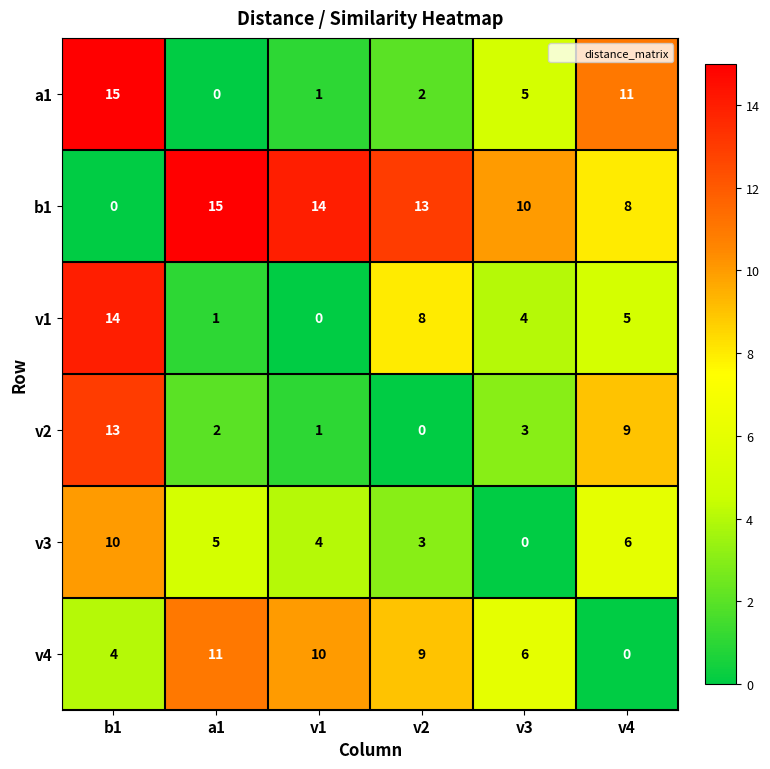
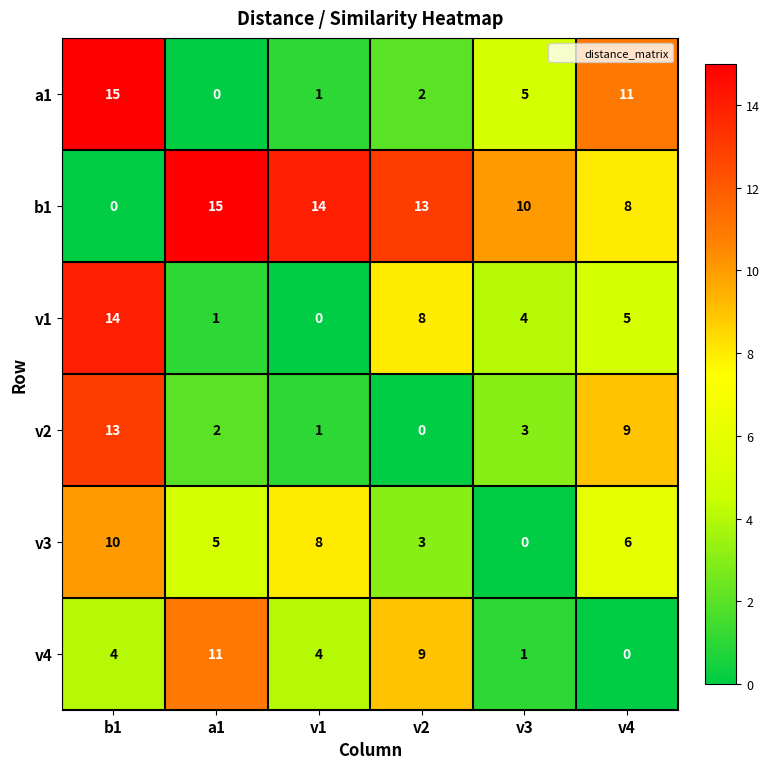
  {
    "a1": {
      "b1": 15,
      "a1": 0,
      "v1": 1,
      "v2": 2,
      "v3": 5,
      "v4": 11
    },
    "b1": {
      "b1": 0,
      "a1": 15,
      "v1": 14,
      "v2": 13,
      "v3": 10,
      "v4": 8
    },
    "v1": {
      "b1": 14,
      "a1": 1,
      "v1": 0,
      "v2": 8,
      "v3": 4,
      "v4": 5
    },
    "v2": {
      "b1": 13,
      "a1": 2,
      "v1": 1,
      "v2": 0,
      "v3": 3,
      "v4": 9
    },
    "v3": {
      "b1": 10,
      "a1": 5,
-     "v1": 4,
+     "v1": 8,
      "v2": 3,
      "v3": 0,
      "v4": 6
    },
    "v4": {
      "b1": 4,
      "a1": 11,
-     "v1": 10,
+     "v1": 4,
      "v2": 9,
-     "v3": 6,
+     "v3": 1,
      "v4": 0
    }
  }
